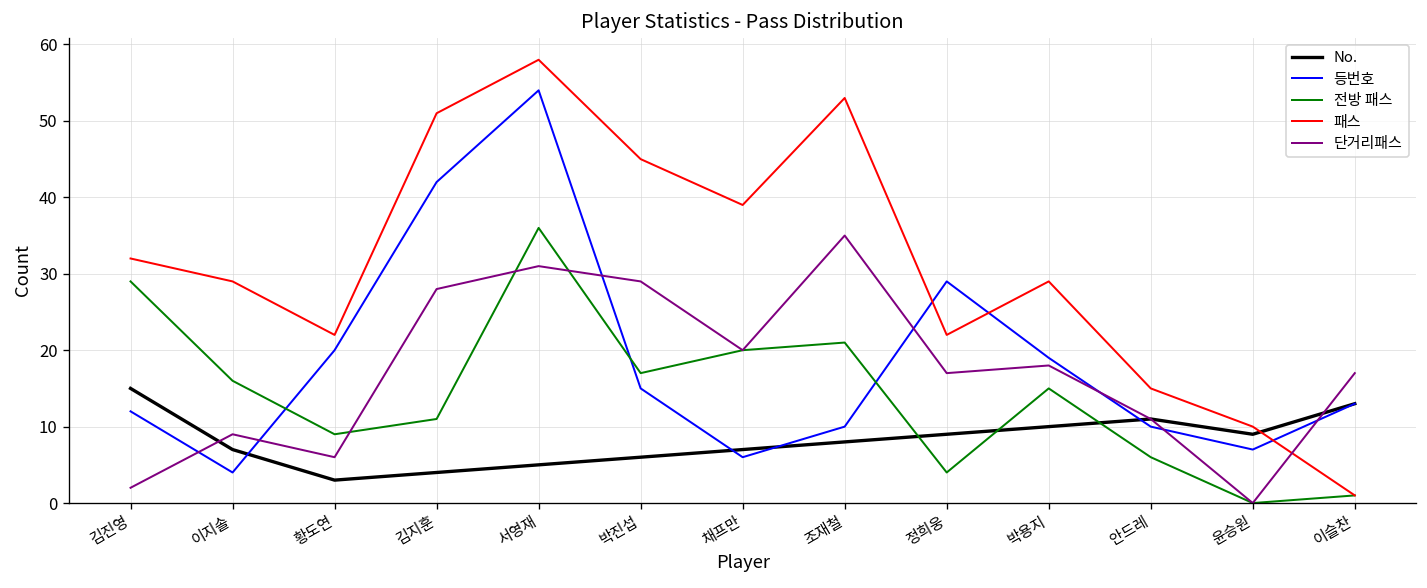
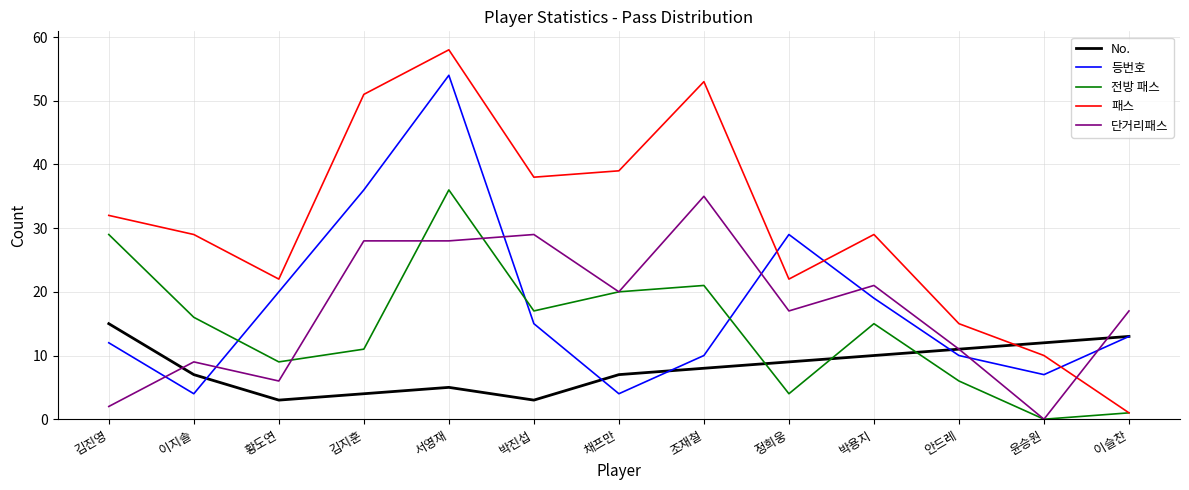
  {
    "No.": {
      "김진영": 15,
      "이지솔": 7,
      "황도연": 3,
      "김지훈": 4,
      "서영재": 5,
-     "박진섭": 6,
+     "박진섭": 3,
      "채프만": 7,
      "조재철": 8,
      "정희웅": 9,
      "박용지": 10,
-     "윤승원": 9
+     "윤승원": 12
    },
    "등번호": {
      "김진영": 12,
      "이지솔": 4,
      "황도연": 20,
-     "김지훈": 42,
+     "김지훈": 36,
      "서영재": 54,
      "박진섭": 15,
-     "채프만": 6,
+     "채프만": 4,
      "조재철": 10,
      "정희웅": 29,
      "박용지": 19,
      "안드레": 10,
      "윤승원": 7
    },
    "전방 패스": {
      "김진영": 29,
      "이지솔": 16,
      "황도연": 9,
      "김지훈": 11,
      "서영재": 36,
      "박진섭": 17,
      "조재철": 21,
      "정희웅": 4,
      "박용지": 15,
      "안드레": 6
    },
    "패스": {
      "김진영": 32,
      "이지솔": 29,
      "황도연": 22,
      "김지훈": 51,
      "서영재": 58,
-     "박진섭": 45,
+     "박진섭": 38,
      "채프만": 39,
      "조재철": 53,
      "정희웅": 22,
      "박용지": 29,
      "안드레": 15,
      "윤승원": 10
    },
    "단거리패스": {
      "김진영": 2,
      "이지솔": 9,
      "황도연": 6,
      "김지훈": 28,
-     "서영재": 31,
+     "서영재": 28,
      "박진섭": 29,
      "조재철": 35,
      "정희웅": 17,
-     "박용지": 18,
+     "박용지": 21,
      "이슬찬": 17
    }
  }
